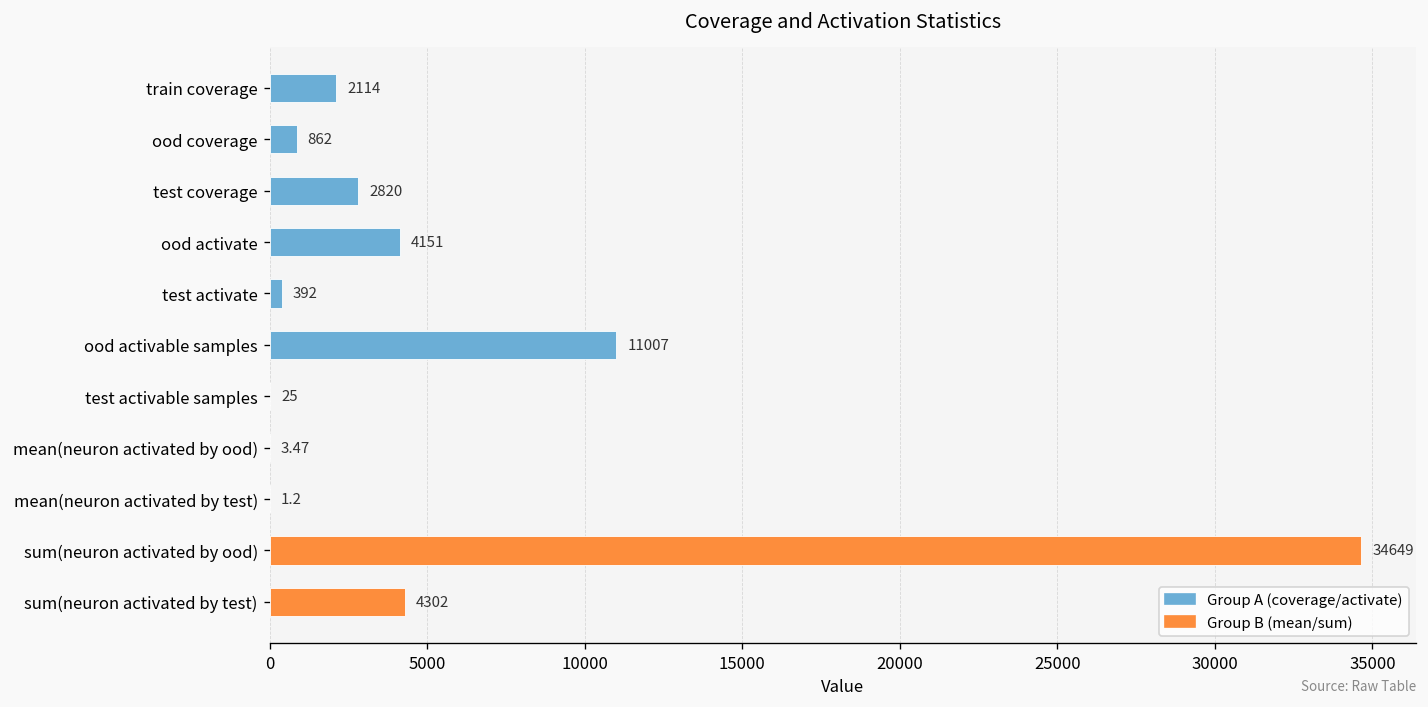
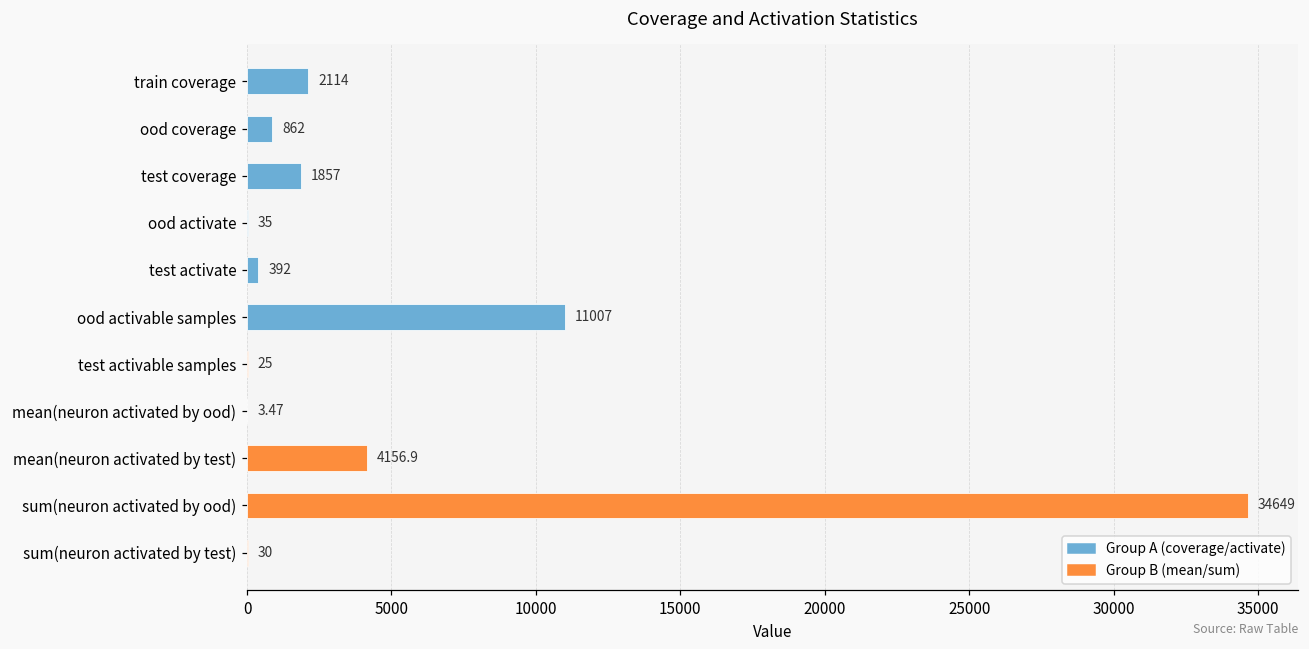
  {
    "Group A (coverage/activate)": {
      "train coverage": 2114,
      "ood coverage": 862,
-     "test coverage": 2820,
-     "ood activate": 4151,
+     "test coverage": 1857,
+     "ood activate": 35,
      "test activate": 392,
      "ood activable samples": 11007
    },
    "Group B (mean/sum)": {
      "test activable samples": 25,
      "mean(neuron activated by ood)": 3.47,
-     "mean(neuron activated by test)": 1.2,
+     "mean(neuron activated by test)": 4156.9,
      "sum(neuron activated by ood)": 34649,
-     "sum(neuron activated by test)": 4302
+     "sum(neuron activated by test)": 30
    }
  }
